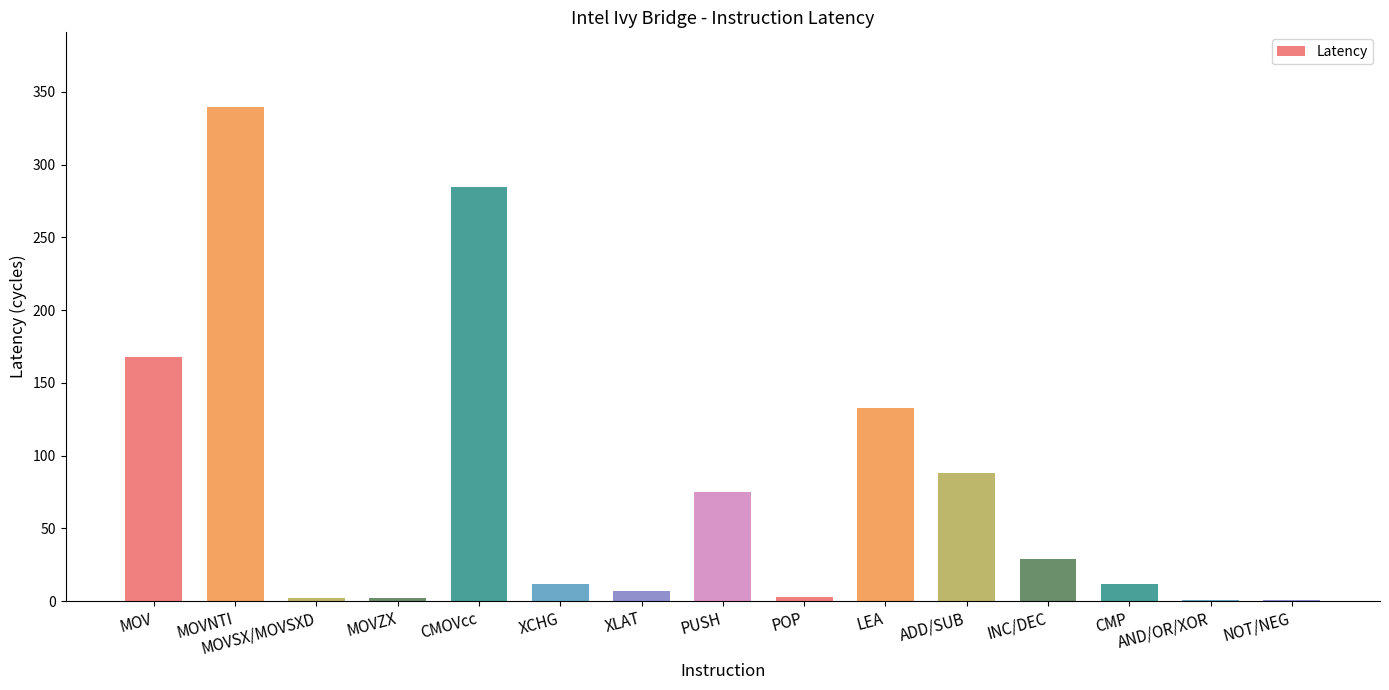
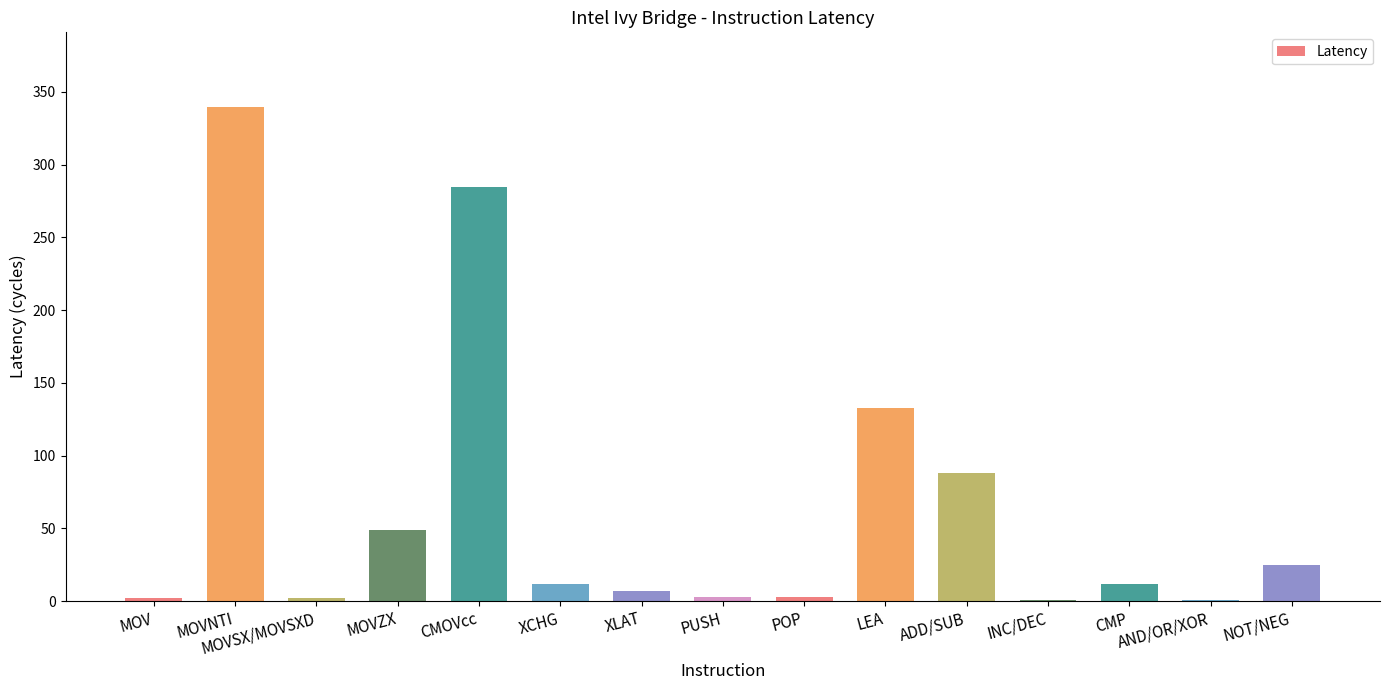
  {
-   "MOV": 168,
+   "MOV": 2,
    "MOVNTI": 340,
    "MOVSX/MOVSXD": 2,
-   "MOVZX": 2,
+   "MOVZX": 49,
    "CMOVcc": 285,
    "XCHG": 12,
    "XLAT": 7,
-   "PUSH": 75,
+   "PUSH": 3,
    "POP": 3,
    "LEA": 133,
    "ADD/SUB": 88,
-   "INC/DEC": 29,
+   "INC/DEC": 1,
    "CMP": 12,
-   "NOT/NEG": 1
+   "NOT/NEG": 25
  }
